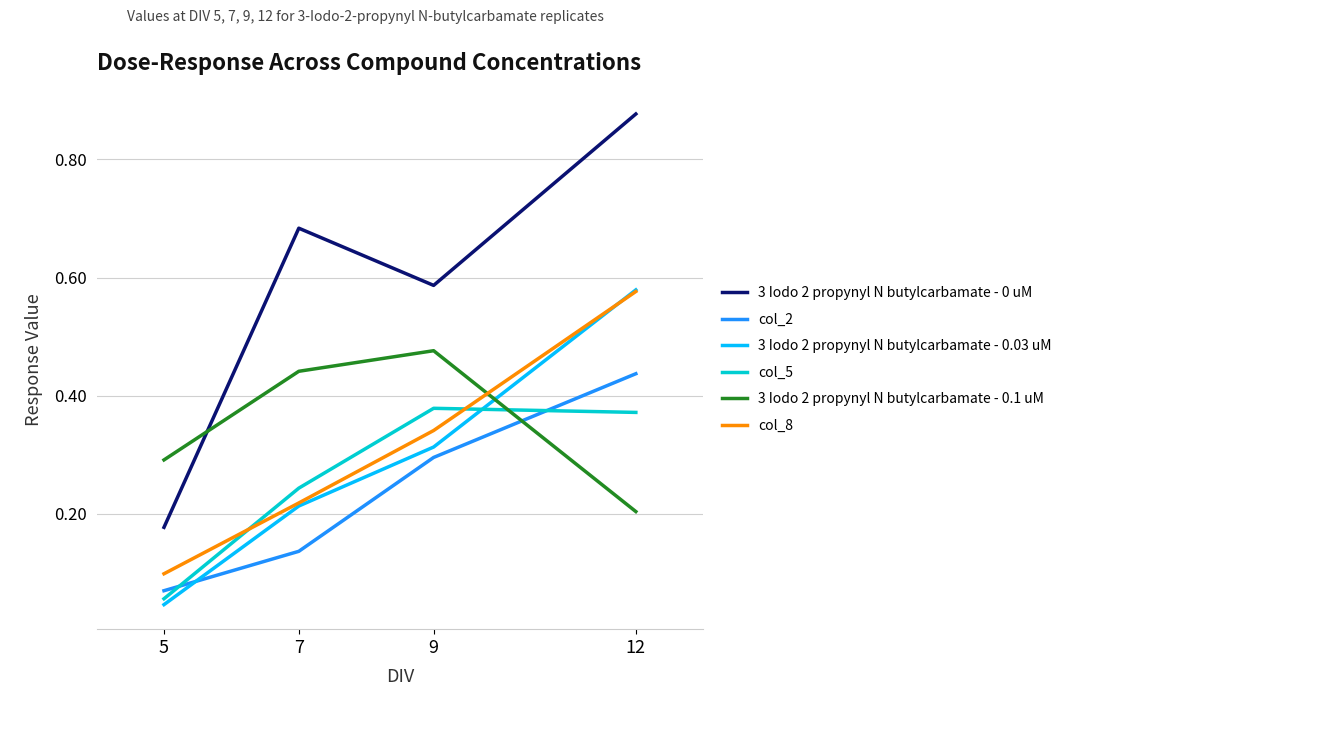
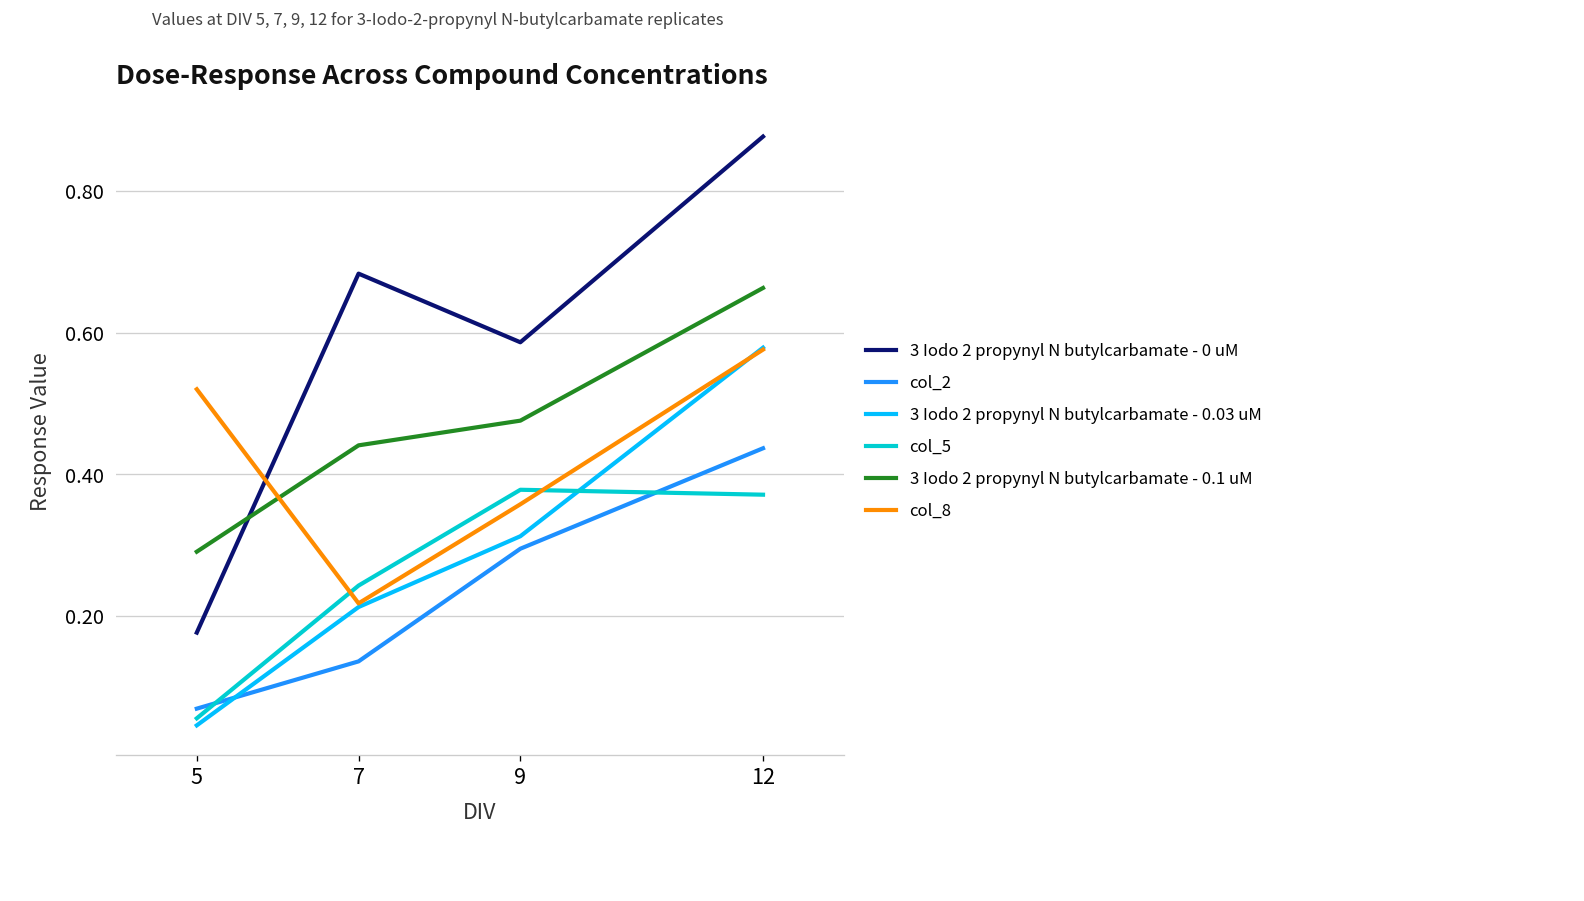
  {
    "3 Iodo 2 propynyl N butylcarbamate - 0 uM": {
      "5": 0.18,
      "7": 0.68,
      "9": 0.59,
      "12": 0.88
    },
    "3 Iodo 2 propynyl N butylcarbamate - 0.1 uM": {
      "5": 0.29,
      "7": 0.44,
      "9": 0.48,
-     "12": 0.20
+     "12": 0.66
    },
    "col_8": {
-     "5": 0.10,
+     "5": 0.52,
      "7": 0.22,
-     "9": 0.34
+     "9": 0.36
    }
  }
